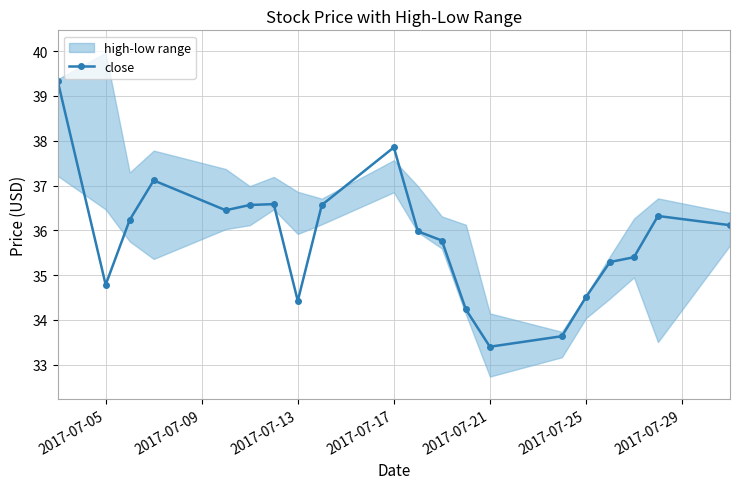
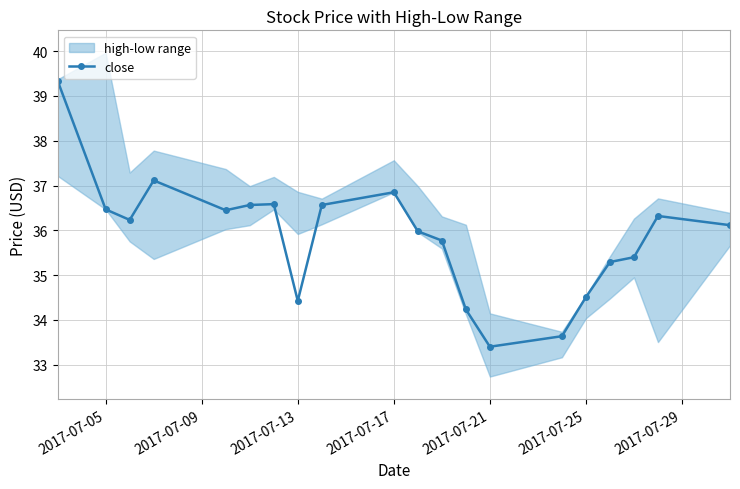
  {
    "close": {
-     "2017-07-05": 34.8,
+     "2017-07-05": 36.5,
      "2017-07-13": 34.4,
-     "2017-07-17": 37.9,
+     "2017-07-17": 36.8,
      "2017-07-21": 33.4
    }
  }
